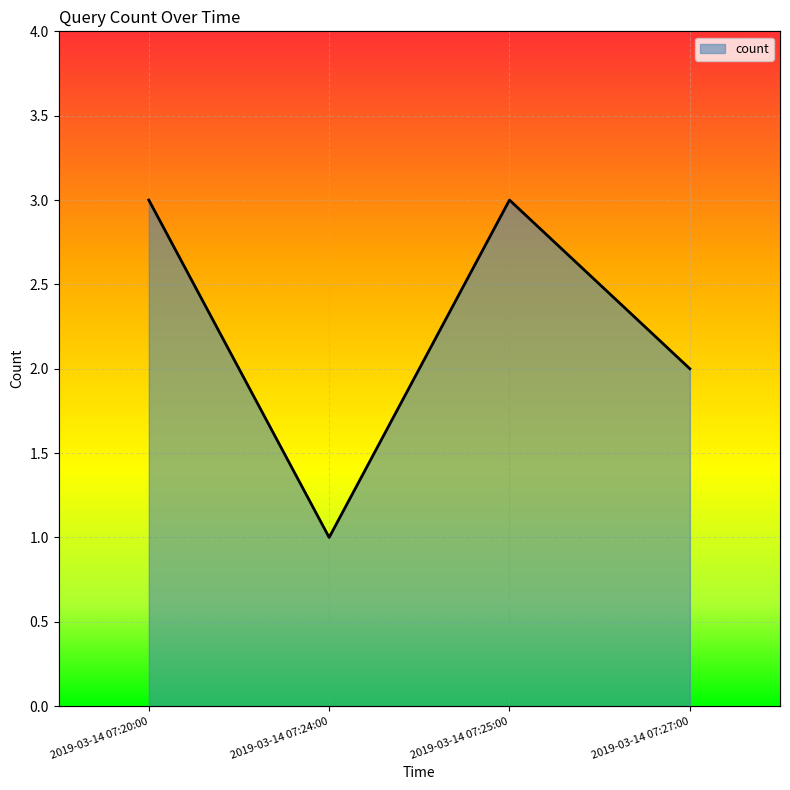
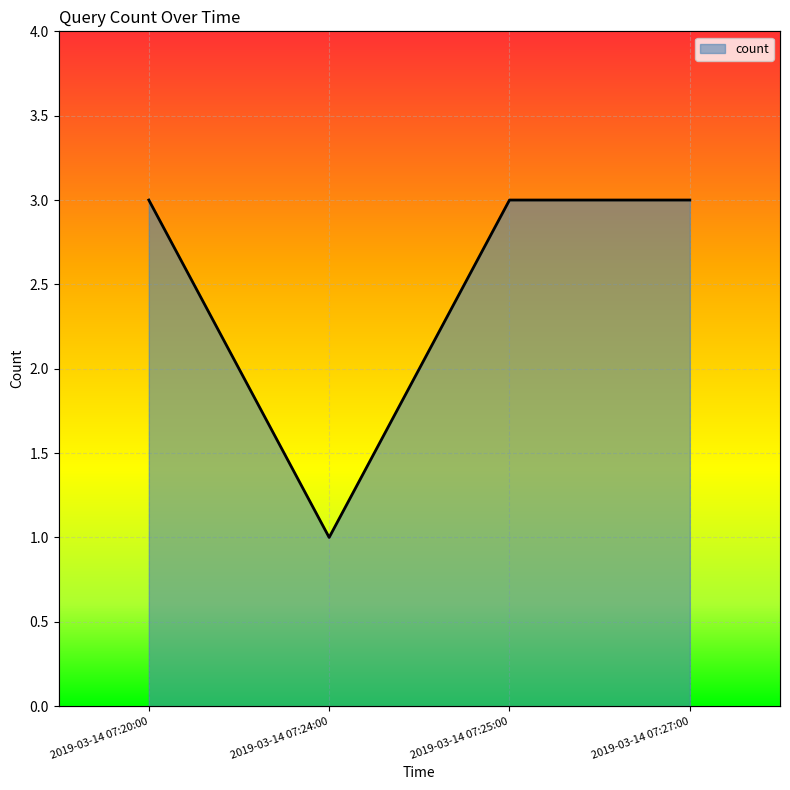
  {
    "2019-03-14 07:20:00": 3,
    "2019-03-14 07:24:00": 1,
    "2019-03-14 07:25:00": 3,
-   "2019-03-14 07:27:00": 2
+   "2019-03-14 07:27:00": 3
  }
